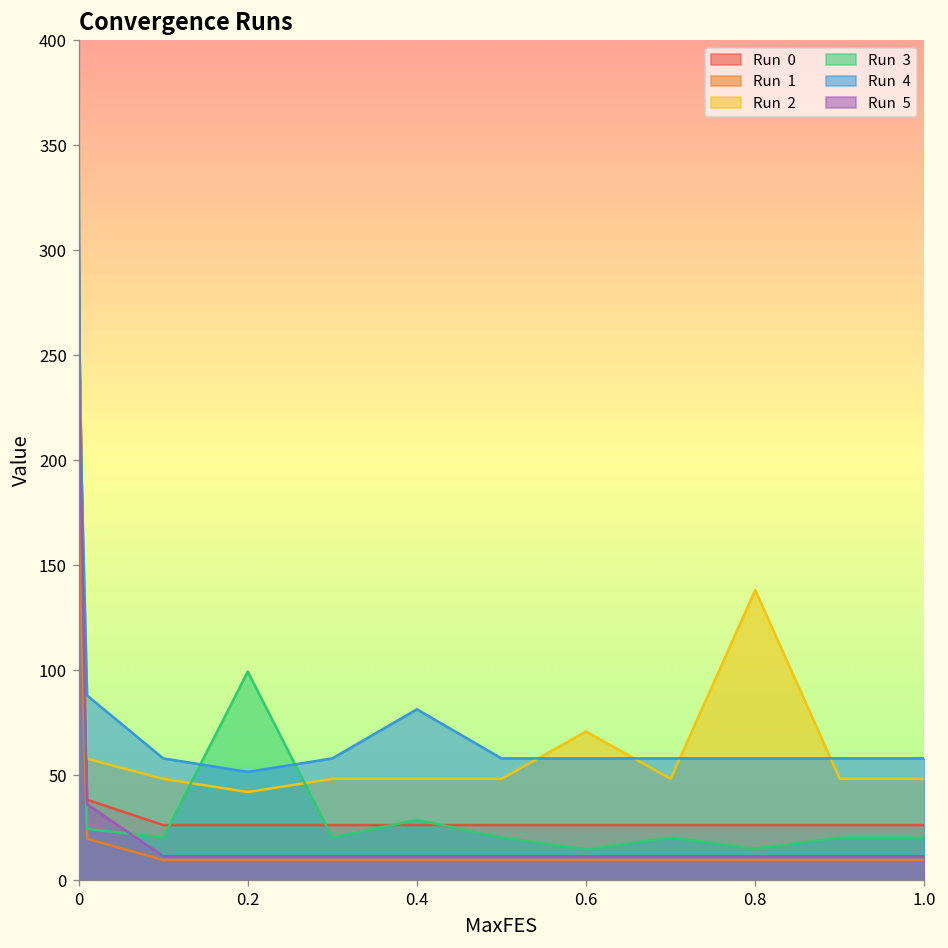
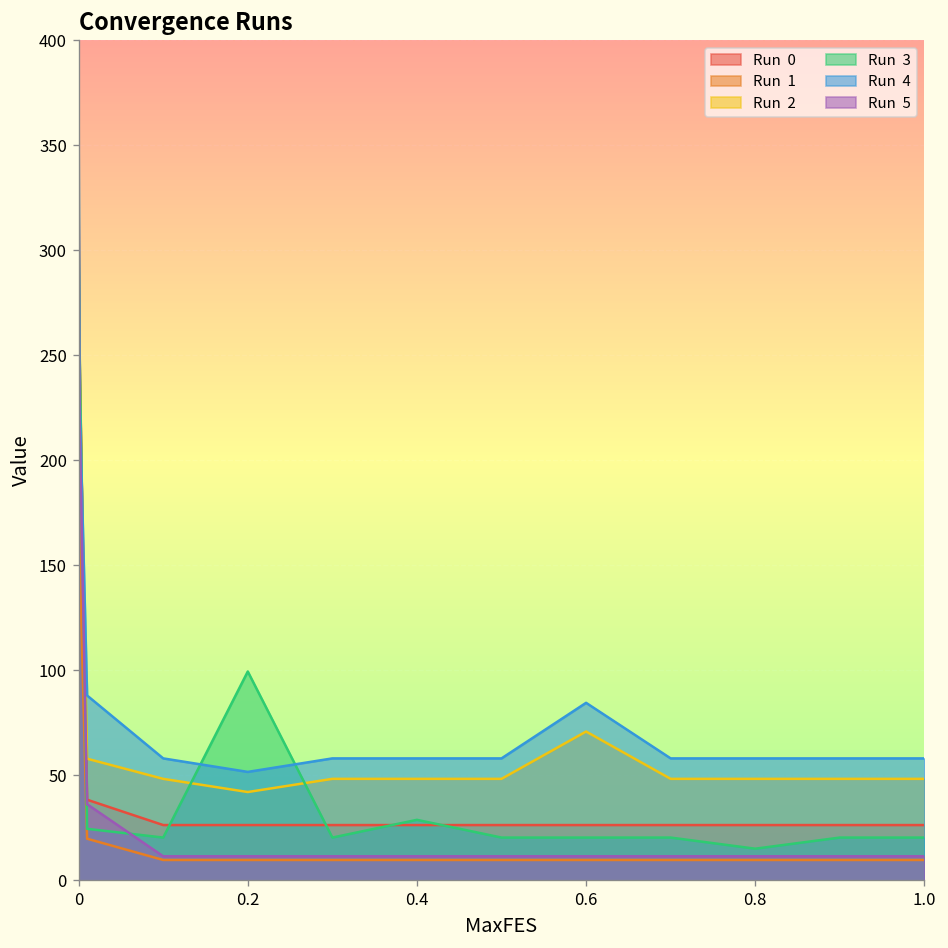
  {
    "Run 2": {
      "0": 225,
      "0.2": 42,
      "0.4": 48,
      "0.6": 71,
-     "0.8": 138,
+     "0.8": 48,
      "1.0": 48
    },
    "Run 3": {
      "0": 303,
      "0.2": 99,
      "0.4": 29,
-     "0.6": 15,
+     "0.6": 20,
      "0.8": 15,
      "1.0": 20
    },
    "Run 4": {
      "0": 364,
      "0.2": 52,
-     "0.4": 81,
-     "0.6": 58,
+     "0.4": 58,
+     "0.6": 85,
      "0.8": 58,
      "1.0": 58
    },
    "Run 5": {
      "0": 300,
      "0.2": 12,
      "0.4": 12,
      "0.6": 12,
      "0.8": 12,
      "1.0": 12
    }
  }
